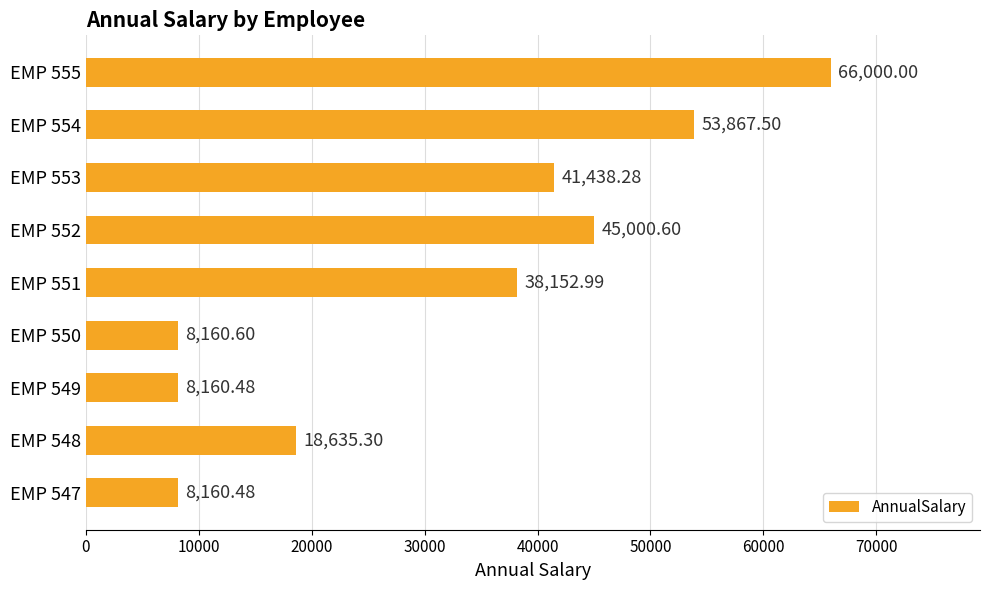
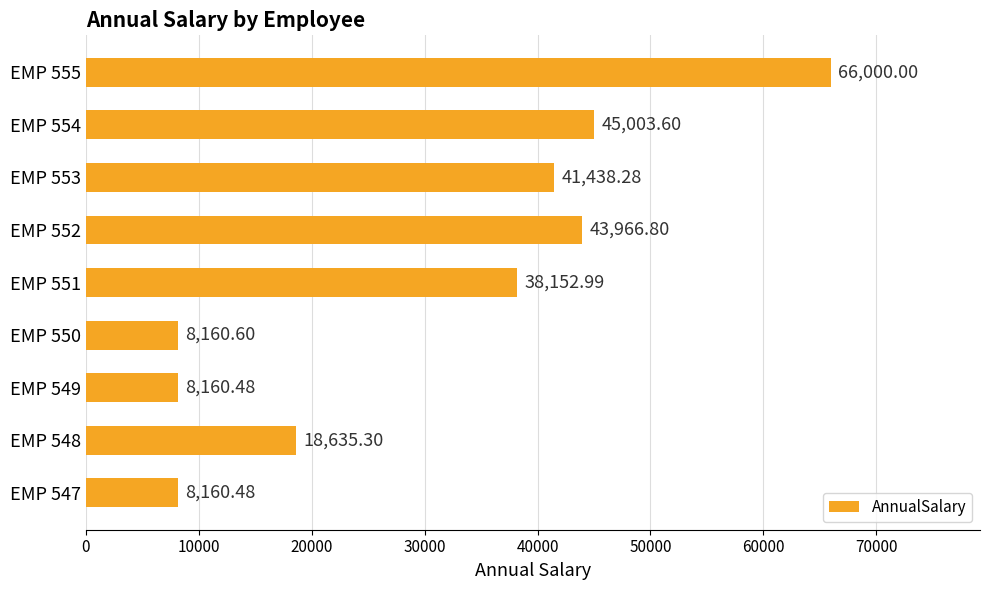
  {
    "EMP 555": "66,000.00",
-   "EMP 554": "53,867.50",
+   "EMP 554": "45,003.60",
    "EMP 553": "41,438.28",
-   "EMP 552": "45,000.60",
+   "EMP 552": "43,966.80",
    "EMP 551": "38,152.99",
    "EMP 550": "8,160.60",
    "EMP 549": "8,160.48",
    "EMP 548": "18,635.30",
    "EMP 547": "8,160.48"
  }
